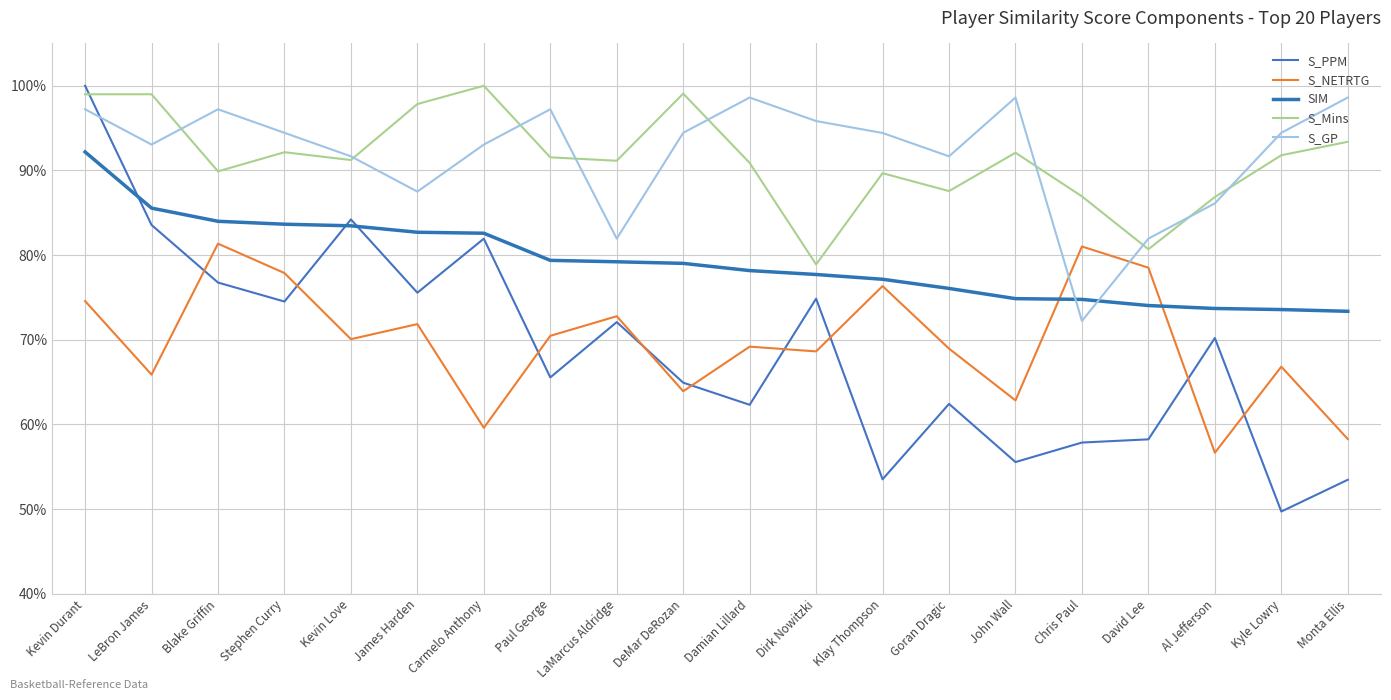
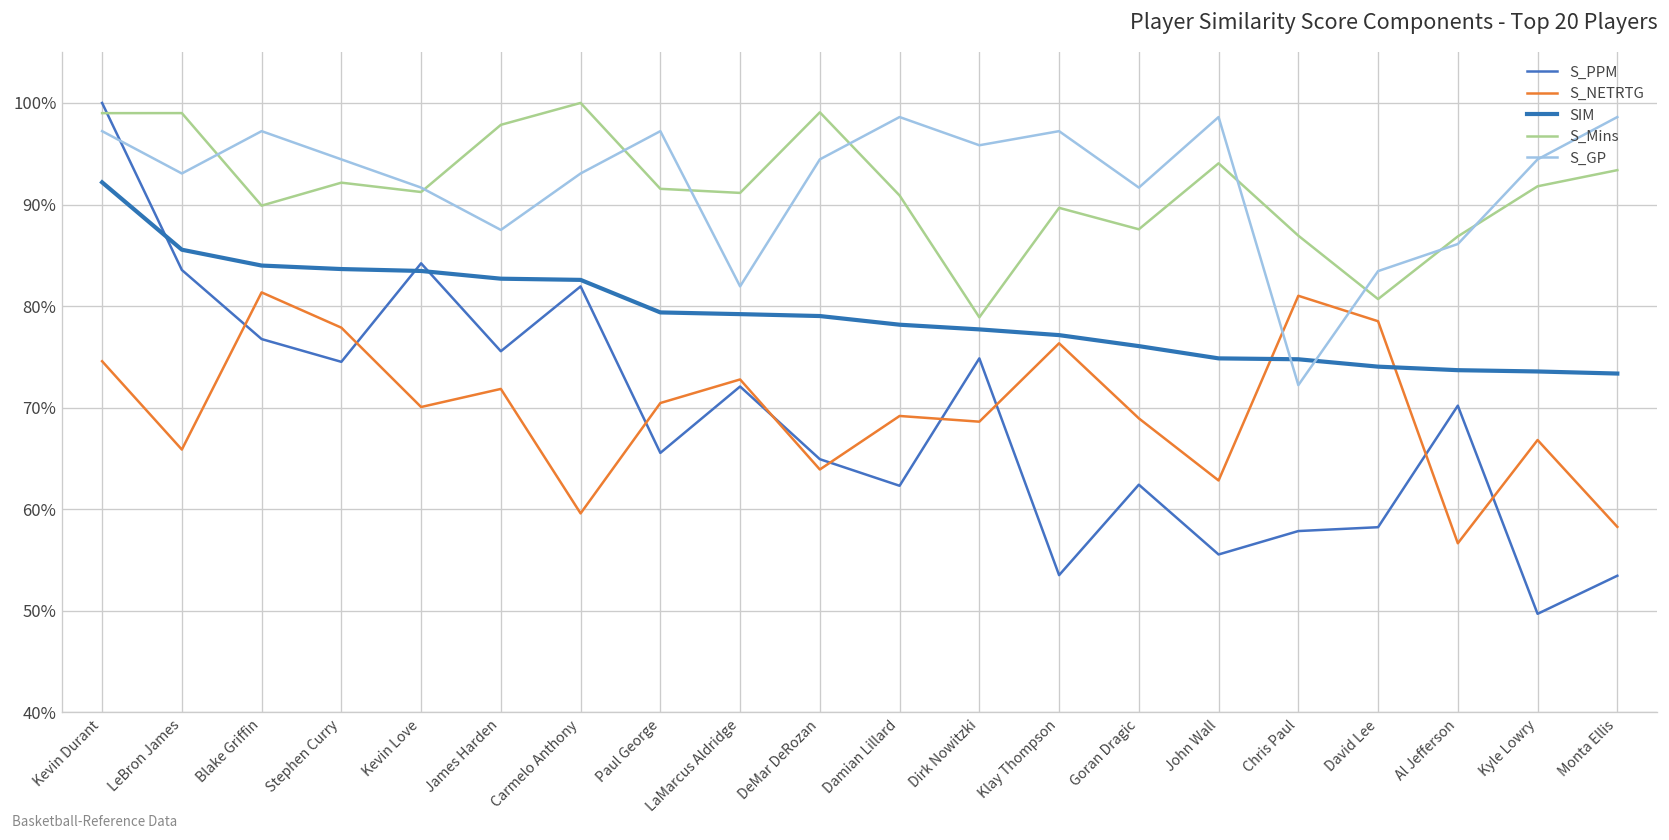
  {
    "S_NETRTG": {
      "Kevin Durant": "75%",
      "LeBron James": "66%",
      "Blake Griffin": "81%",
      "Stephen Curry": "78%",
      "Kevin Love": "70%",
      "James Harden": "72%",
      "Carmelo Anthony": "60%",
      "Paul George": "70%",
      "LaMarcus Aldridge": "73%",
      "DeMar DeRozan": "64%",
      "Damian Lillard": "69%",
      "Dirk Nowitzki": "69%",
      "Klay Thompson": "76%",
      "Goran Dragic": "69%",
      "John Wall": "63%",
      "Chris Paul": "81%",
      "David Lee": "79%",
      "Al Jefferson": "57%",
      "Kyle Lowry": "67%",
      "Monta Ellis": "58%"
    },
    "S_Mins": {
      "Kevin Durant": "99%",
      "LeBron James": "99%",
      "Blake Griffin": "90%",
      "Stephen Curry": "92%",
      "Kevin Love": "91%",
      "James Harden": "98%",
      "Carmelo Anthony": "100%",
      "Paul George": "92%",
      "LaMarcus Aldridge": "91%",
      "DeMar DeRozan": "99%",
      "Damian Lillard": "91%",
      "Dirk Nowitzki": "79%",
      "Klay Thompson": "90%",
      "Goran Dragic": "88%",
-     "John Wall": "92%",
+     "John Wall": "94%",
      "Chris Paul": "87%",
      "David Lee": "81%",
      "Al Jefferson": "87%",
      "Kyle Lowry": "92%",
      "Monta Ellis": "93%"
    },
    "S_GP": {
      "Kevin Durant": "97%",
      "LeBron James": "93%",
      "Blake Griffin": "97%",
      "Stephen Curry": "94%",
      "Kevin Love": "92%",
      "James Harden": "88%",
      "Carmelo Anthony": "93%",
      "Paul George": "97%",
      "LaMarcus Aldridge": "82%",
      "DeMar DeRozan": "94%",
      "Damian Lillard": "99%",
      "Dirk Nowitzki": "96%",
-     "Klay Thompson": "94%",
+     "Klay Thompson": "97%",
      "Goran Dragic": "92%",
      "John Wall": "99%",
      "Chris Paul": "72%",
-     "David Lee": "82%",
+     "David Lee": "83%",
      "Al Jefferson": "86%",
      "Kyle Lowry": "94%",
      "Monta Ellis": "99%"
    }
  }
